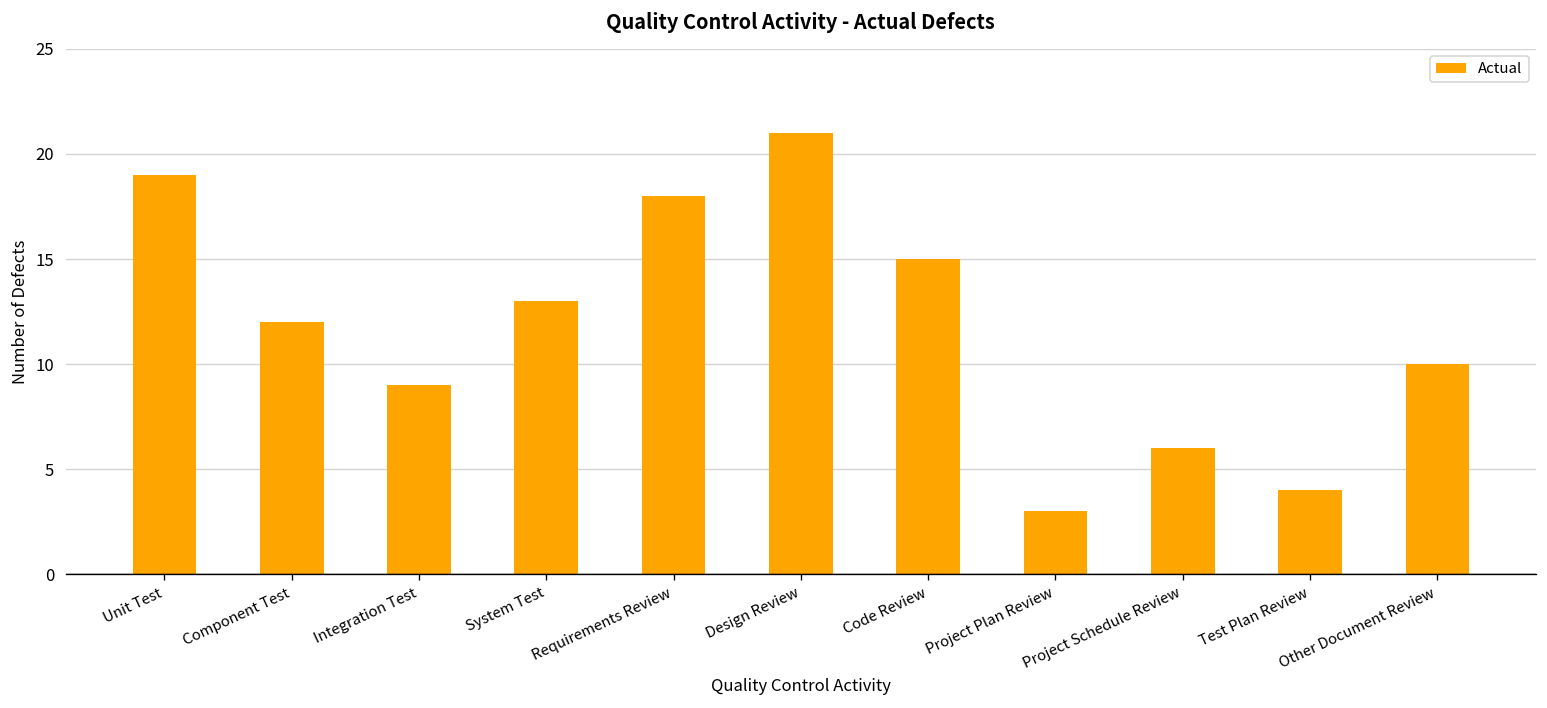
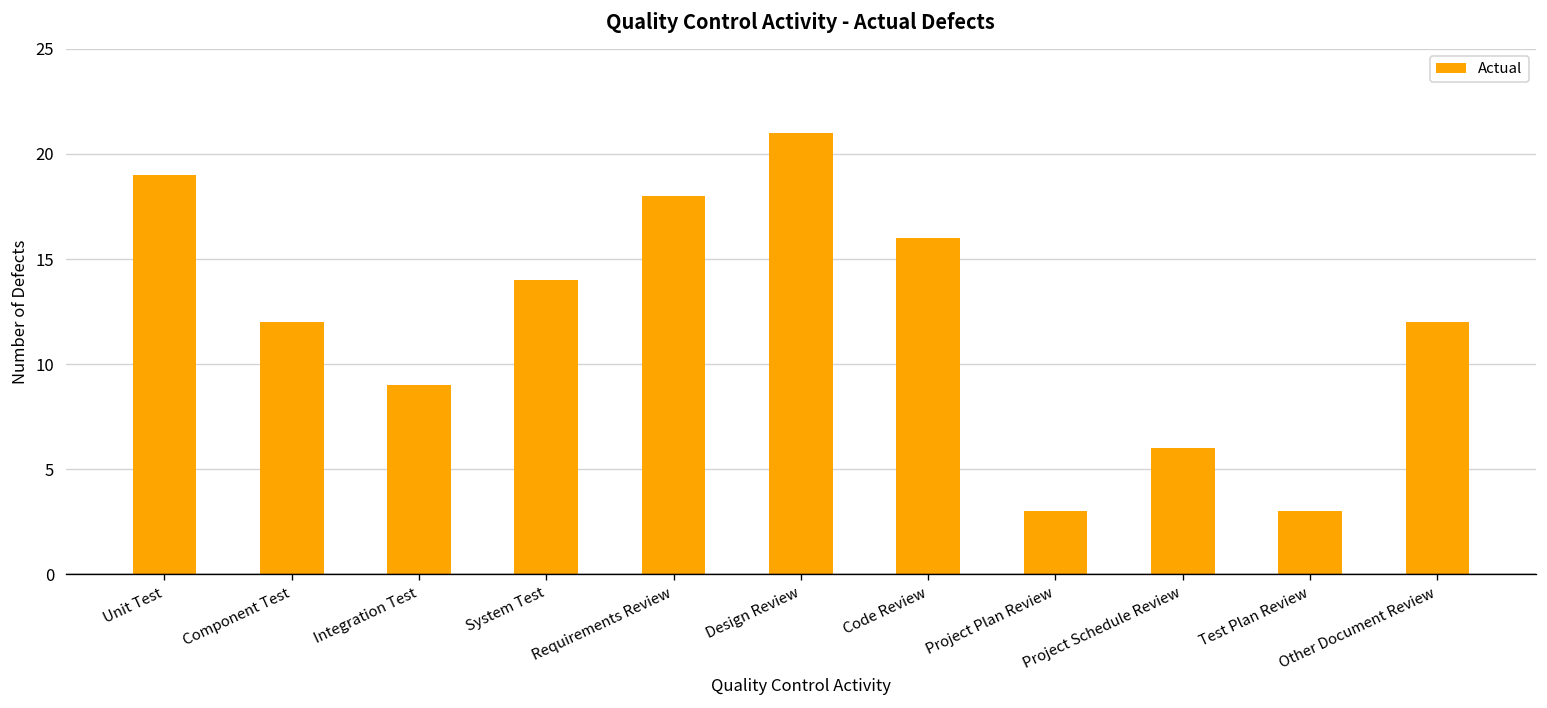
  {
    "Unit Test": 19,
    "Component Test": 12,
    "Integration Test": 9,
-   "System Test": 13,
+   "System Test": 14,
    "Requirements Review": 18,
    "Design Review": 21,
-   "Code Review": 15,
+   "Code Review": 16,
    "Project Plan Review": 3,
    "Project Schedule Review": 6,
-   "Test Plan Review": 4,
-   "Other Document Review": 10
+   "Test Plan Review": 3,
+   "Other Document Review": 12
  }
